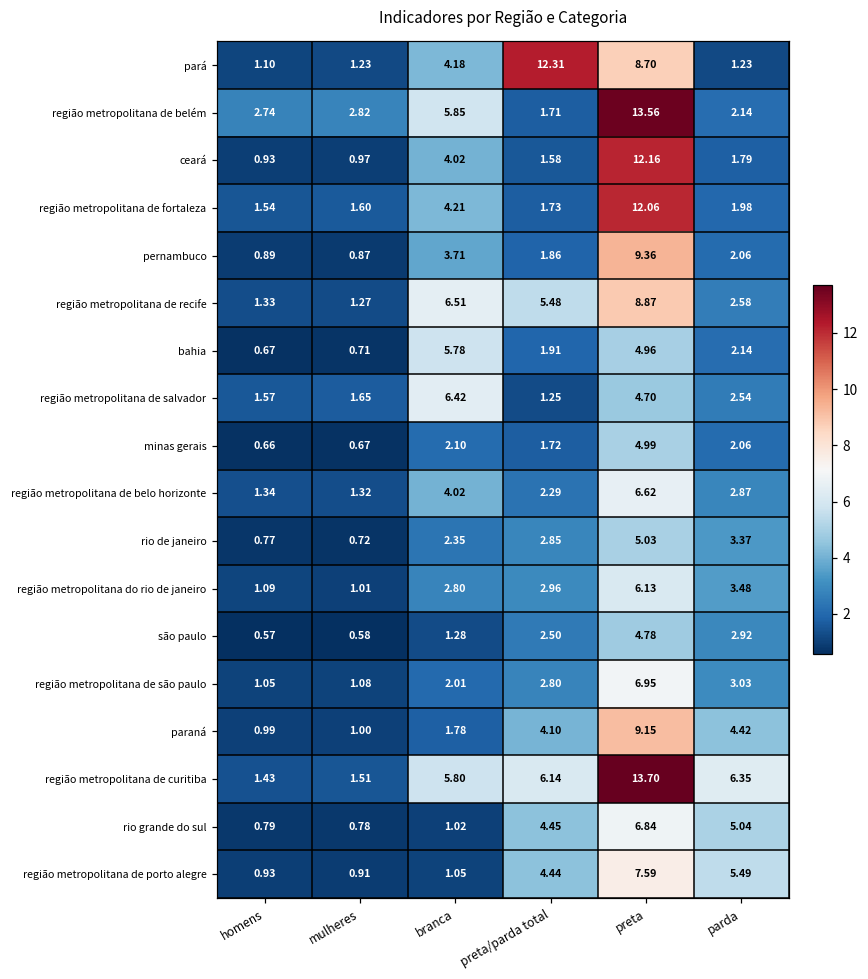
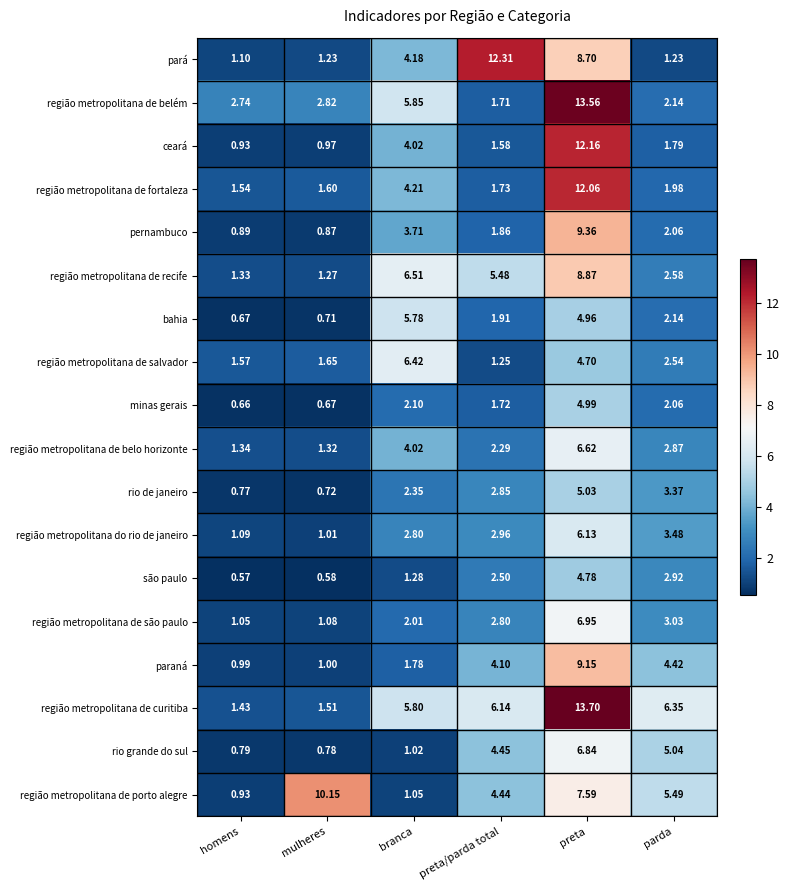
  {
    "pará": {
      "homens": 1.10,
      "mulheres": 1.23,
      "branca": 4.18,
      "preta/parda total": 12.31,
      "preta": 8.70,
      "parda": 1.23
    },
    "região metropolitana de belém": {
      "homens": 2.74,
      "mulheres": 2.82,
      "branca": 5.85,
      "preta/parda total": 1.71,
      "preta": 13.56,
      "parda": 2.14
    },
    "ceará": {
      "homens": 0.93,
      "mulheres": 0.97,
      "branca": 4.02,
      "preta/parda total": 1.58,
      "preta": 12.16,
      "parda": 1.79
    },
    "região metropolitana de fortaleza": {
      "homens": 1.54,
      "mulheres": 1.60,
      "branca": 4.21,
      "preta/parda total": 1.73,
      "preta": 12.06,
      "parda": 1.98
    },
    "pernambuco": {
      "homens": 0.89,
      "mulheres": 0.87,
      "branca": 3.71,
      "preta/parda total": 1.86,
      "preta": 9.36,
      "parda": 2.06
    },
    "região metropolitana de recife": {
      "homens": 1.33,
      "mulheres": 1.27,
      "branca": 6.51,
      "preta/parda total": 5.48,
      "preta": 8.87,
      "parda": 2.58
    },
    "bahia": {
      "homens": 0.67,
      "mulheres": 0.71,
      "branca": 5.78,
      "preta/parda total": 1.91,
      "preta": 4.96,
      "parda": 2.14
    },
    "região metropolitana de salvador": {
      "homens": 1.57,
      "mulheres": 1.65,
      "branca": 6.42,
      "preta/parda total": 1.25,
      "preta": 4.70,
      "parda": 2.54
    },
    "minas gerais": {
      "homens": 0.66,
      "mulheres": 0.67,
      "branca": 2.10,
      "preta/parda total": 1.72,
      "preta": 4.99,
      "parda": 2.06
    },
    "região metropolitana de belo horizonte": {
      "homens": 1.34,
      "mulheres": 1.32,
      "branca": 4.02,
      "preta/parda total": 2.29,
      "preta": 6.62,
      "parda": 2.87
    },
    "rio de janeiro": {
      "homens": 0.77,
      "mulheres": 0.72,
      "branca": 2.35,
      "preta/parda total": 2.85,
      "preta": 5.03,
      "parda": 3.37
    },
    "região metropolitana do rio de janeiro": {
      "homens": 1.09,
      "mulheres": 1.01,
      "branca": 2.80,
      "preta/parda total": 2.96,
      "preta": 6.13,
      "parda": 3.48
    },
    "são paulo": {
      "homens": 0.57,
      "mulheres": 0.58,
      "branca": 1.28,
      "preta/parda total": 2.50,
      "preta": 4.78,
      "parda": 2.92
    },
    "região metropolitana de são paulo": {
      "homens": 1.05,
      "mulheres": 1.08,
      "branca": 2.01,
      "preta/parda total": 2.80,
      "preta": 6.95,
      "parda": 3.03
    },
    "paraná": {
      "homens": 0.99,
      "mulheres": 1.00,
      "branca": 1.78,
      "preta/parda total": 4.10,
      "preta": 9.15,
      "parda": 4.42
    },
    "região metropolitana de curitiba": {
      "homens": 1.43,
      "mulheres": 1.51,
      "branca": 5.80,
      "preta/parda total": 6.14,
      "preta": 13.70,
      "parda": 6.35
    },
    "rio grande do sul": {
      "homens": 0.79,
      "mulheres": 0.78,
      "branca": 1.02,
      "preta/parda total": 4.45,
      "preta": 6.84,
      "parda": 5.04
    },
    "região metropolitana de porto alegre": {
      "homens": 0.93,
-     "mulheres": 0.91,
+     "mulheres": 10.15,
      "branca": 1.05,
      "preta/parda total": 4.44,
      "preta": 7.59,
      "parda": 5.49
    }
  }
